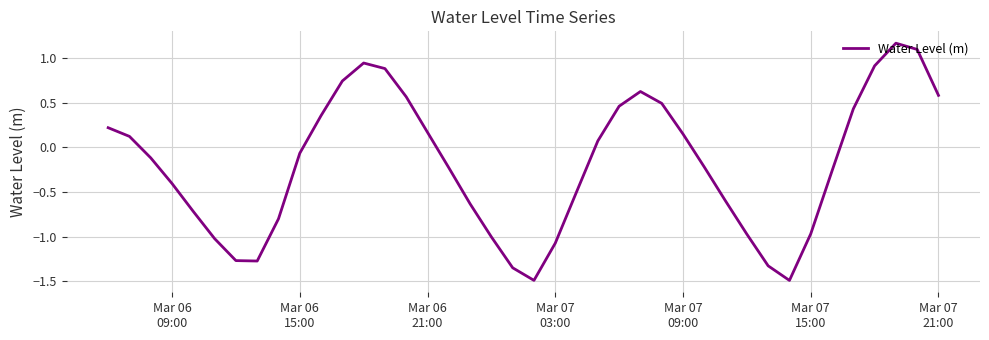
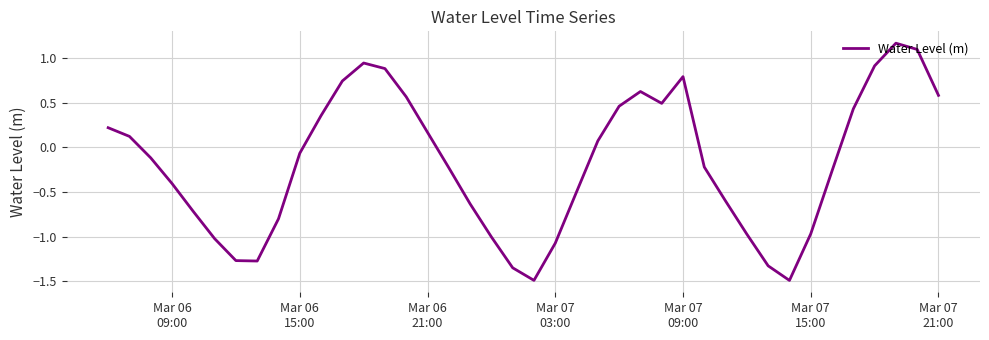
  {
    "Mar 06 09:00": -0.4,
    "Mar 06 15:00": -0.1,
    "Mar 06 21:00": 0.2,
    "Mar 07 03:00": -1.1,
-   "Mar 07 09:00": 0.2,
+   "Mar 07 09:00": 0.8,
    "Mar 07 15:00": -1.0,
    "Mar 07 21:00": 0.6
  }
